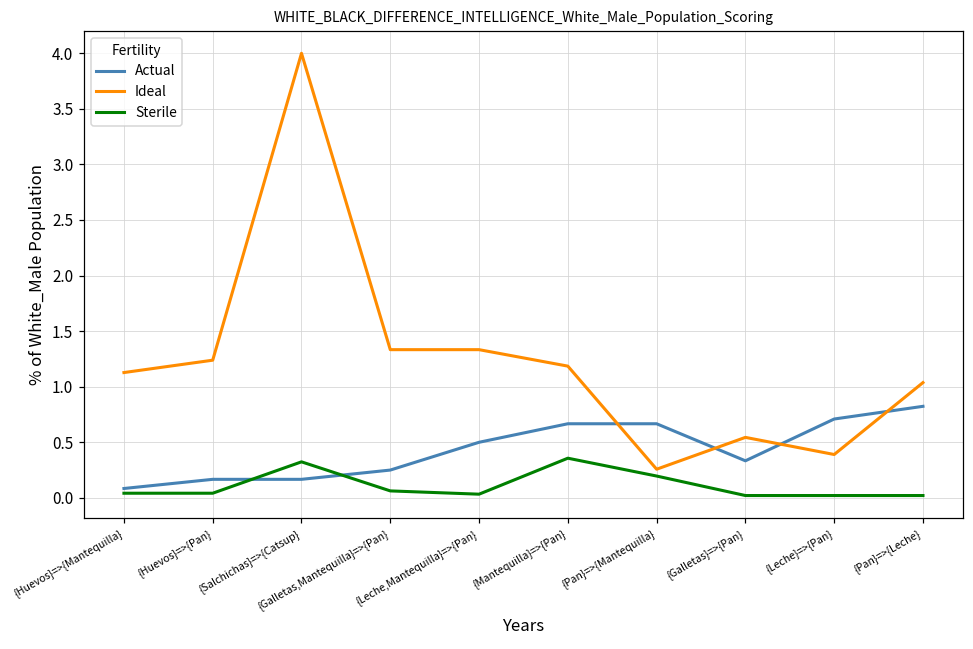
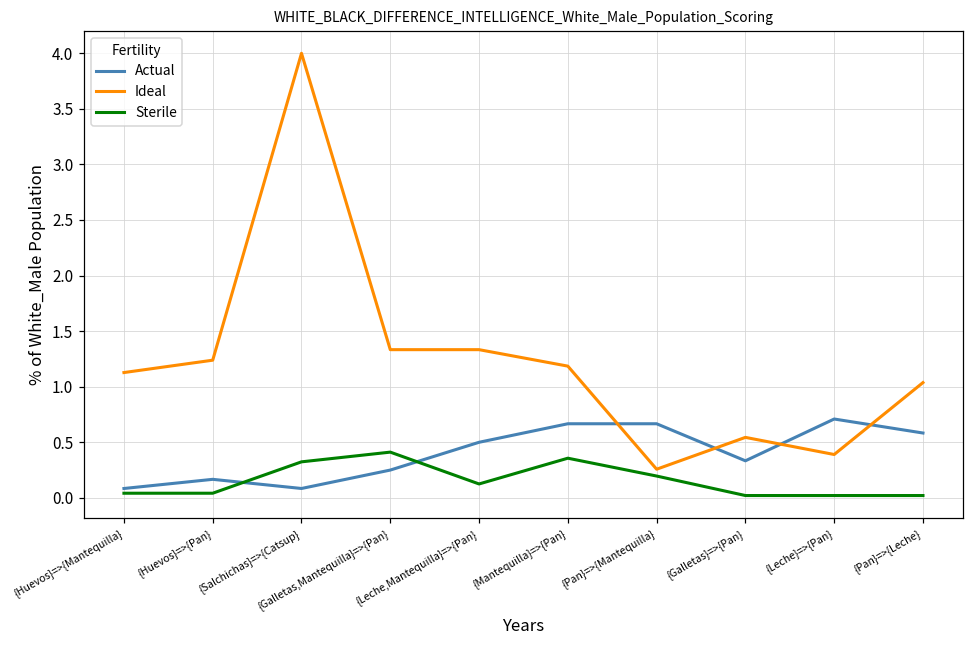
  {
    "Actual": {
      "{Huevos}=>{Mantequilla}": 0.08,
      "{Huevos}=>{Pan}": 0.17,
-     "{Salchichas}=>{Catsup}": 0.17,
+     "{Salchichas}=>{Catsup}": 0.08,
      "{Galletas,Mantequilla}=>{Pan}": 0.25,
      "{Leche,Mantequilla}=>{Pan}": 0.50,
      "{Mantequilla}=>{Pan}": 0.67,
      "{Pan}=>{Mantequilla}": 0.67,
      "{Galletas}=>{Pan}": 0.33,
      "{Leche}=>{Pan}": 0.71,
-     "{Pan}=>{Leche}": 0.82
+     "{Pan}=>{Leche}": 0.58
    },
    "Ideal": {
      "{Huevos}=>{Mantequilla}": 1.13,
      "{Huevos}=>{Pan}": 1.24,
      "{Salchichas}=>{Catsup}": 4.00,
      "{Galletas,Mantequilla}=>{Pan}": 1.33,
      "{Leche,Mantequilla}=>{Pan}": 1.33,
      "{Mantequilla}=>{Pan}": 1.19,
      "{Pan}=>{Mantequilla}": 0.26,
      "{Galletas}=>{Pan}": 0.54,
      "{Leche}=>{Pan}": 0.39,
      "{Pan}=>{Leche}": 1.04
    },
    "Sterile": {
      "{Huevos}=>{Mantequilla}": 0.04,
      "{Huevos}=>{Pan}": 0.04,
      "{Salchichas}=>{Catsup}": 0.32,
-     "{Galletas,Mantequilla}=>{Pan}": 0.06,
-     "{Leche,Mantequilla}=>{Pan}": 0.03,
+     "{Galletas,Mantequilla}=>{Pan}": 0.41,
+     "{Leche,Mantequilla}=>{Pan}": 0.13,
      "{Mantequilla}=>{Pan}": 0.36,
      "{Pan}=>{Mantequilla}": 0.20,
      "{Galletas}=>{Pan}": 0.02,
      "{Leche}=>{Pan}": 0.02,
      "{Pan}=>{Leche}": 0.02
    }
  }
